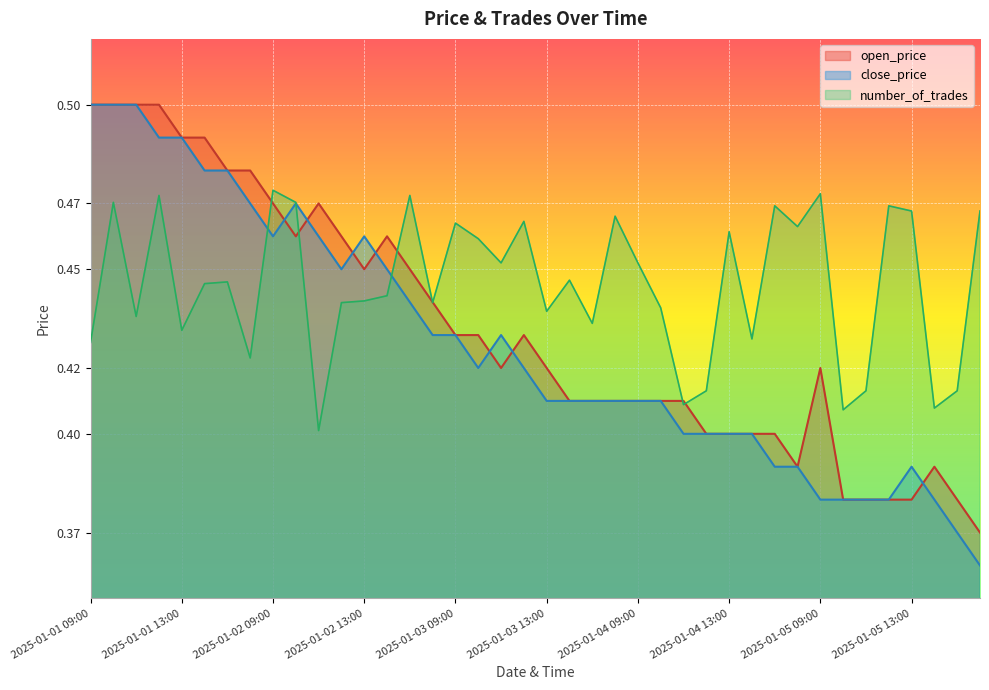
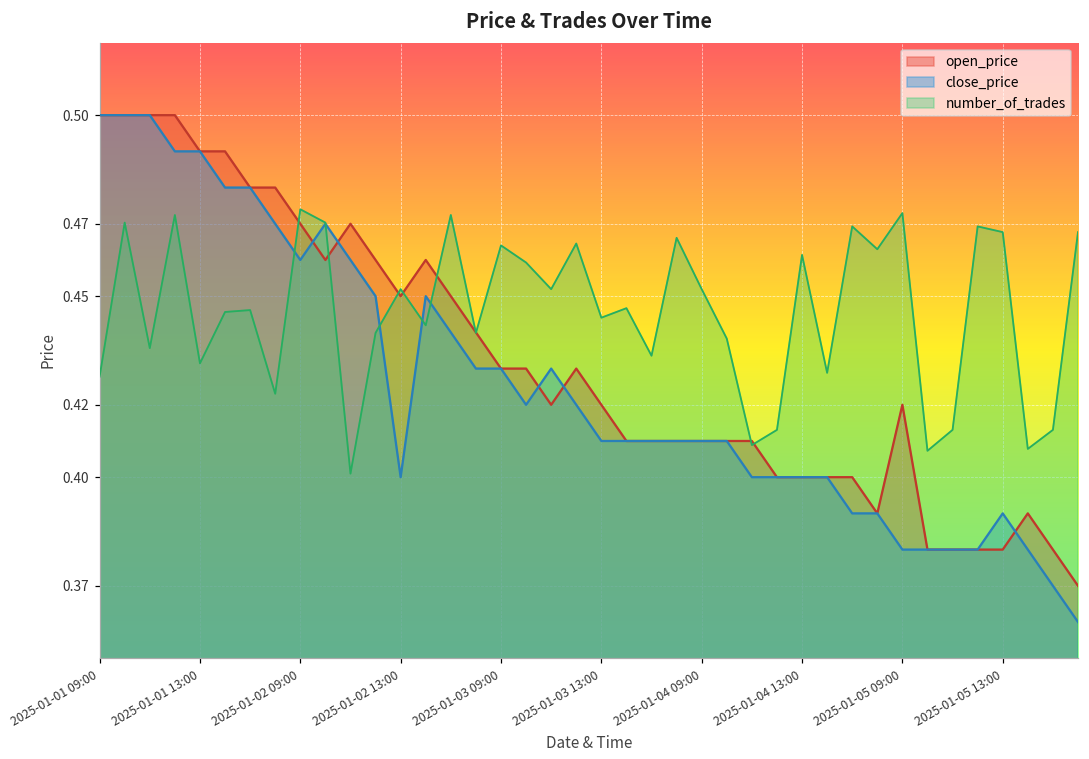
  {
    "open_price": {
      "2025-01-02 09:00": 0.470,
      "2025-01-02 13:00": 0.450,
      "2025-01-03 13:00": 0.420,
      "2025-01-05 09:00": 0.420,
      "2025-01-05 13:00": 0.380
    },
    "close_price": {
      "2025-01-02 09:00": 0.46,
-     "2025-01-02 13:00": 0.46,
+     "2025-01-02 13:00": 0.40,
      "2025-01-03 13:00": 0.41,
      "2025-01-05 09:00": 0.38,
      "2025-01-05 13:00": 0.39
    },
    "number_of_trades": {
      "2025-01-01 09:00": 0.428,
      "2025-01-01 13:00": 0.431,
      "2025-01-02 09:00": 0.474,
-     "2025-01-02 13:00": 0.440,
+     "2025-01-02 13:00": 0.452,
      "2025-01-03 09:00": 0.464,
-     "2025-01-03 13:00": 0.437,
+     "2025-01-03 13:00": 0.444,
      "2025-01-04 09:00": 0.452,
      "2025-01-04 13:00": 0.461,
      "2025-01-05 09:00": 0.473,
      "2025-01-05 13:00": 0.468
    }
  }
